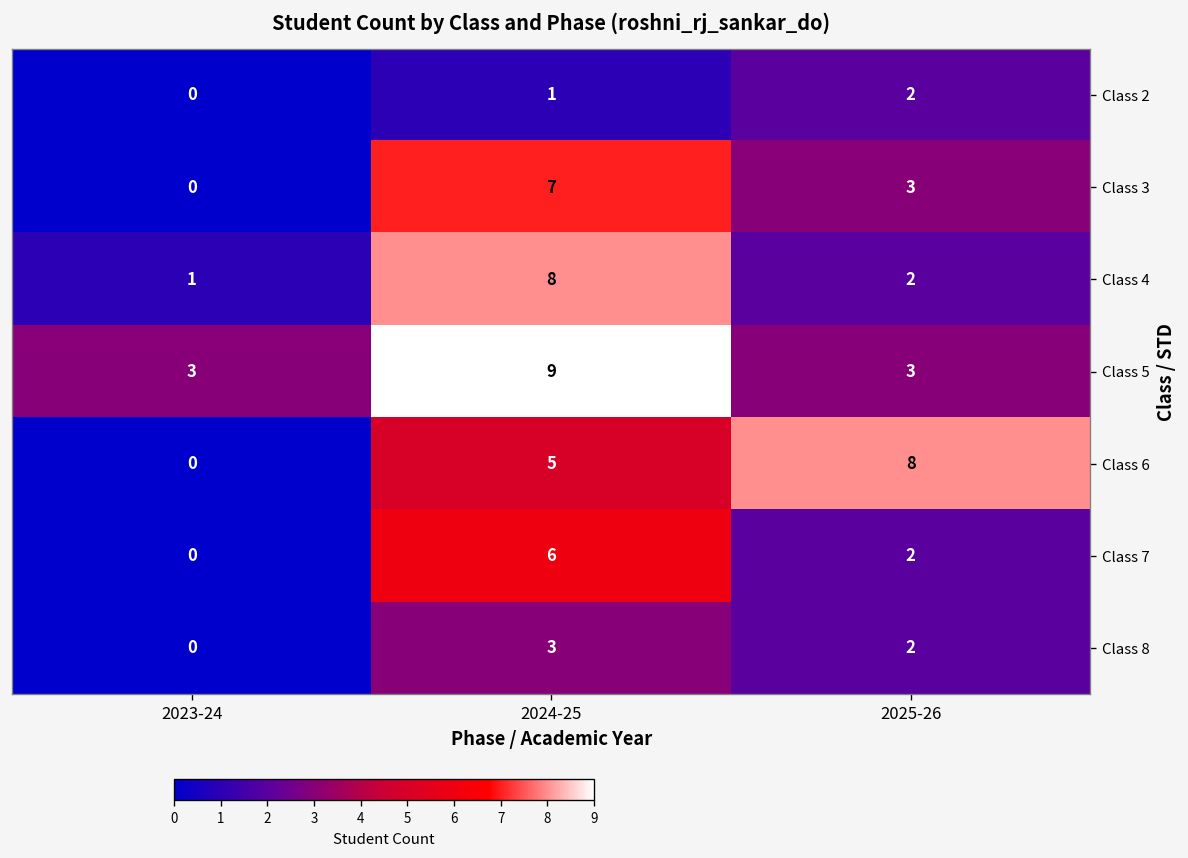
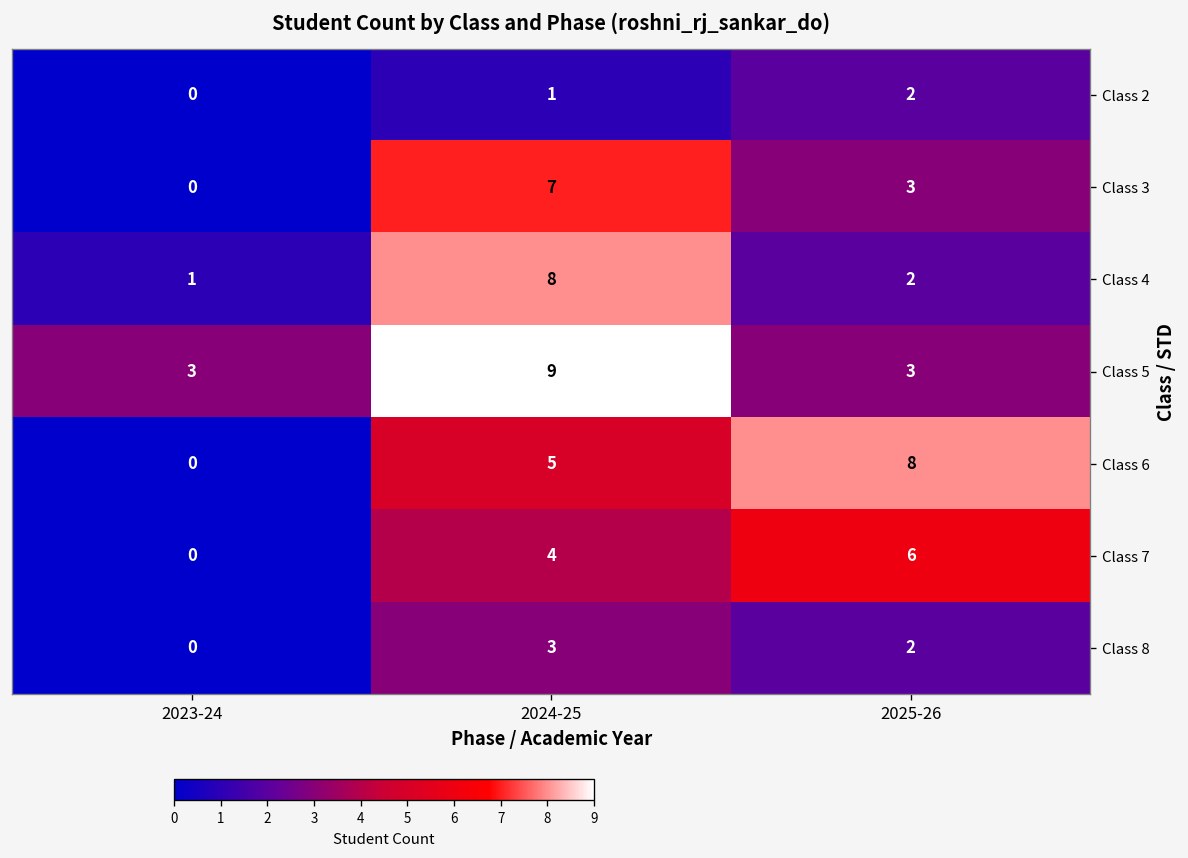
  {
    "Class 2": {
      "2023-24": 0,
      "2024-25": 1,
      "2025-26": 2
    },
    "Class 3": {
      "2023-24": 0,
      "2024-25": 7,
      "2025-26": 3
    },
    "Class 4": {
      "2023-24": 1,
      "2024-25": 8,
      "2025-26": 2
    },
    "Class 5": {
      "2023-24": 3,
      "2024-25": 9,
      "2025-26": 3
    },
    "Class 6": {
      "2023-24": 0,
      "2024-25": 5,
      "2025-26": 8
    },
    "Class 7": {
      "2023-24": 0,
-     "2024-25": 6,
-     "2025-26": 2
+     "2024-25": 4,
+     "2025-26": 6
    },
    "Class 8": {
      "2023-24": 0,
      "2024-25": 3,
      "2025-26": 2
    }
  }
